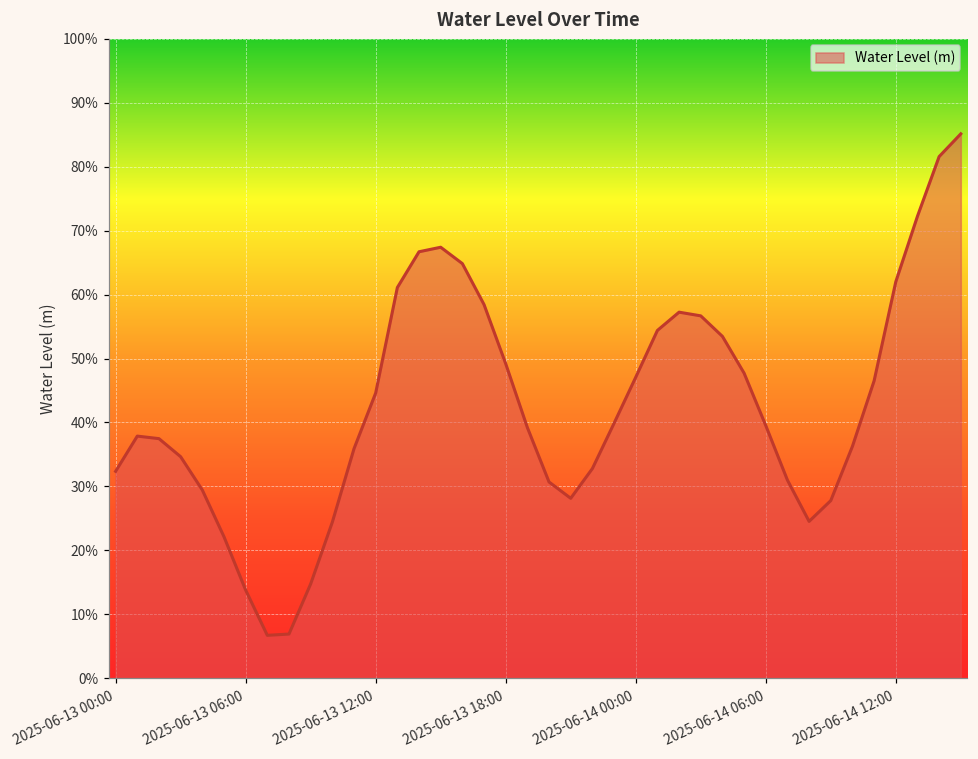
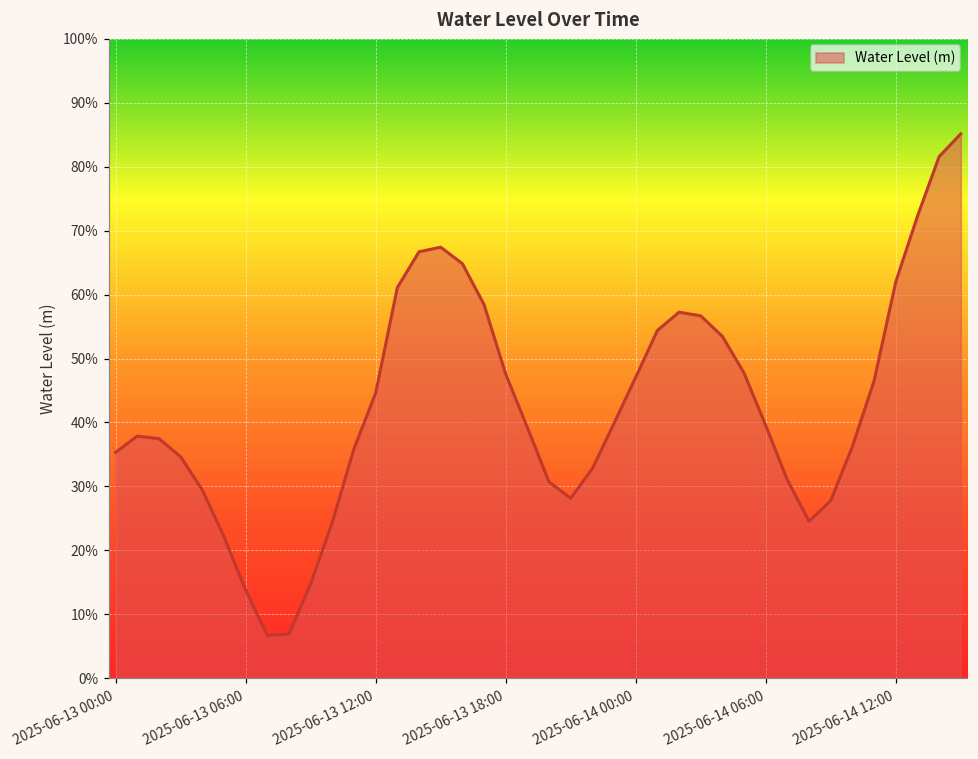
  {
-   "2025-06-13 00:00": "32%",
+   "2025-06-13 00:00": "35%",
    "2025-06-13 06:00": "14%",
    "2025-06-13 12:00": "45%",
-   "2025-06-13 18:00": "49%",
+   "2025-06-13 18:00": "48%",
    "2025-06-14 00:00": "47%",
    "2025-06-14 06:00": "40%",
    "2025-06-14 12:00": "62%"
  }
